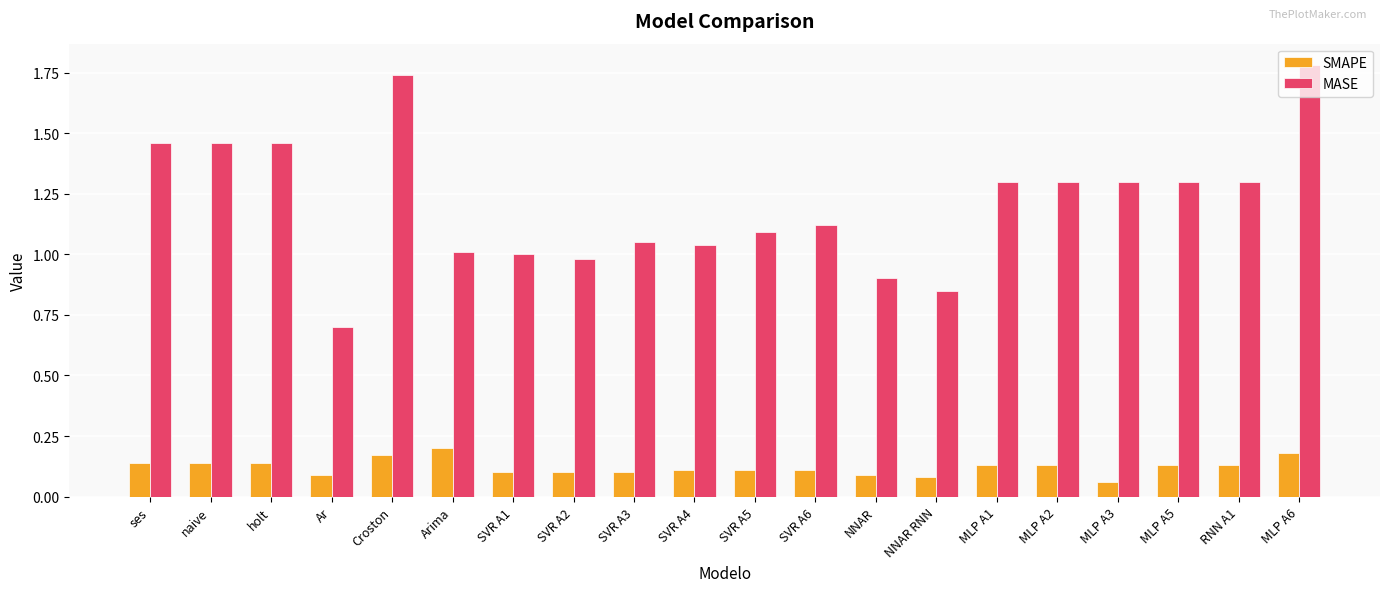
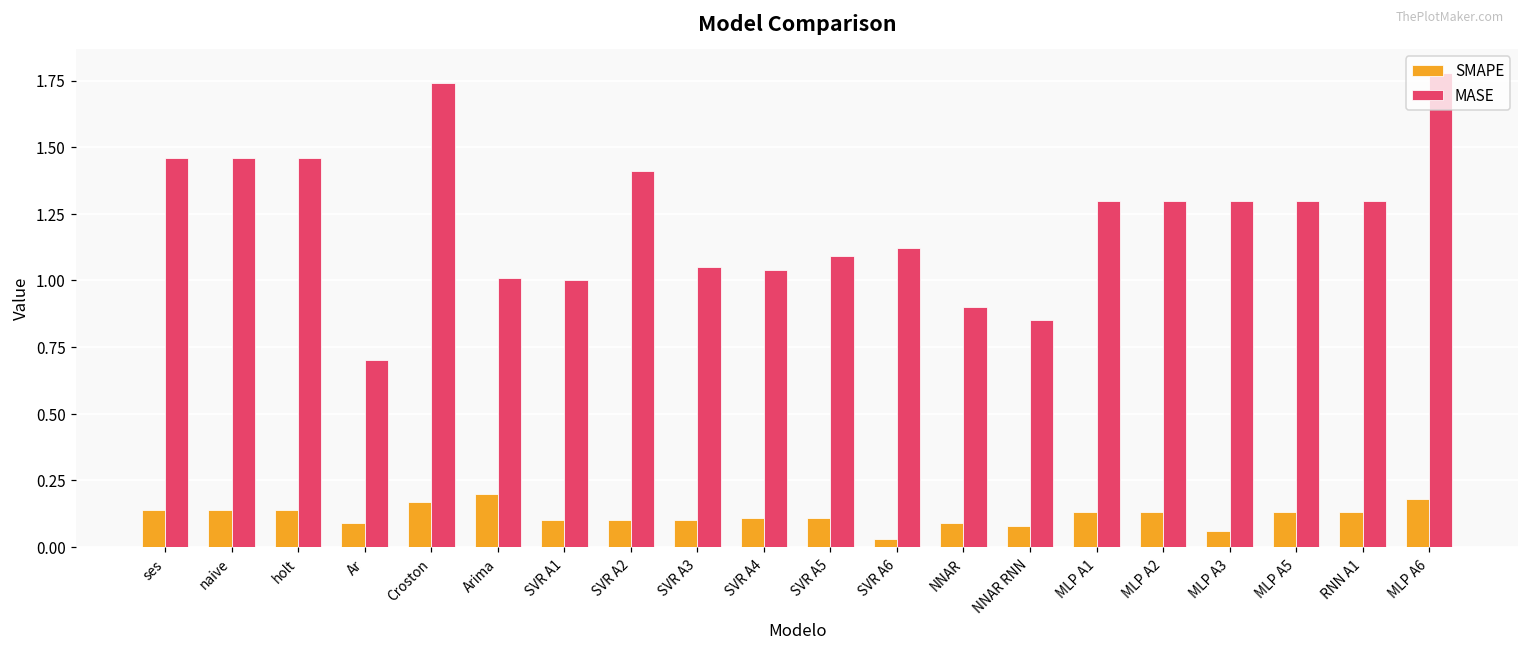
  {
    "SMAPE": {
      "ses": 0.14,
      "naive": 0.14,
      "holt": 0.14,
      "Ar": 0.09,
      "Croston": 0.17,
      "Arima": 0.20,
      "SVR A1": 0.10,
      "SVR A2": 0.10,
      "SVR A3": 0.10,
      "SVR A4": 0.11,
      "SVR A5": 0.11,
-     "SVR A6": 0.11,
+     "SVR A6": 0.03,
      "NNAR": 0.09,
      "NNAR RNN": 0.08,
      "MLP A1": 0.13,
      "MLP A2": 0.13,
      "MLP A3": 0.06,
      "MLP A5": 0.13,
      "RNN A1": 0.13,
      "MLP A6": 0.18
    },
    "MASE": {
      "ses": 1.46,
      "naive": 1.46,
      "holt": 1.46,
      "Ar": 0.70,
      "Croston": 1.74,
      "Arima": 1.01,
      "SVR A1": 1.00,
-     "SVR A2": 0.98,
+     "SVR A2": 1.41,
      "SVR A3": 1.05,
      "SVR A4": 1.04,
      "SVR A5": 1.09,
      "SVR A6": 1.12,
      "NNAR": 0.90,
      "NNAR RNN": 0.85,
      "MLP A1": 1.30,
      "MLP A2": 1.30,
      "MLP A3": 1.30,
      "MLP A5": 1.30,
      "RNN A1": 1.30
    }
  }
